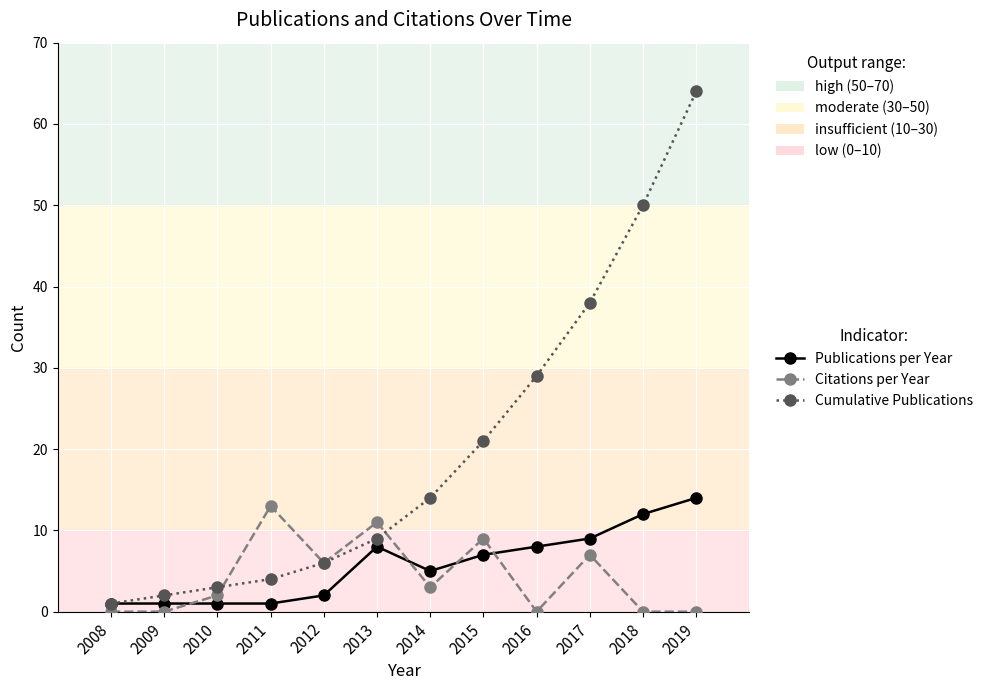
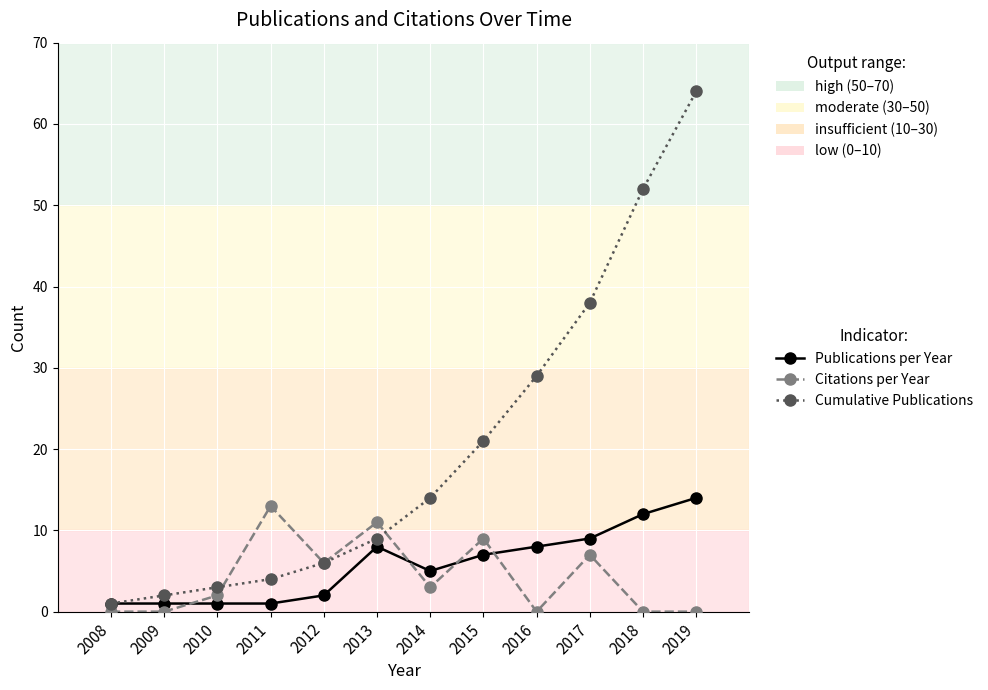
  {
    "Publications per Year": {
      "2009": 1,
      "2010": 1,
      "2011": 1,
      "2012": 2,
      "2013": 8,
      "2014": 5,
      "2015": 7,
      "2016": 8,
      "2017": 9,
      "2018": 12,
      "2019": 14
    },
    "Citations per Year": {
      "2008": 0,
      "2009": 0,
      "2010": 2,
      "2011": 13,
      "2013": 11,
      "2014": 3,
      "2015": 9,
      "2016": 0,
      "2017": 7,
      "2018": 0,
      "2019": 0
    },
    "Cumulative Publications": {
      "2009": 2,
      "2010": 3,
      "2011": 4,
      "2013": 9,
      "2014": 14,
      "2015": 21,
      "2016": 29,
      "2017": 38,
-     "2018": 50,
+     "2018": 52,
      "2019": 64
    }
  }
